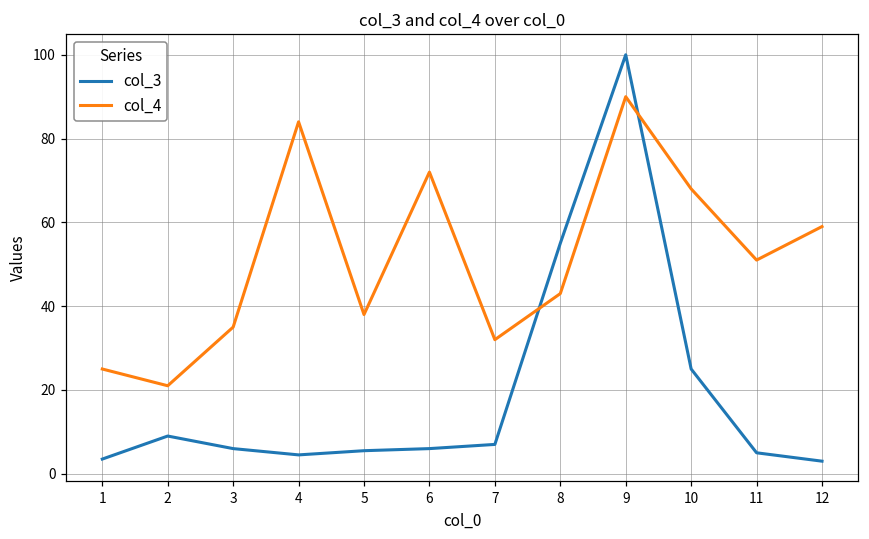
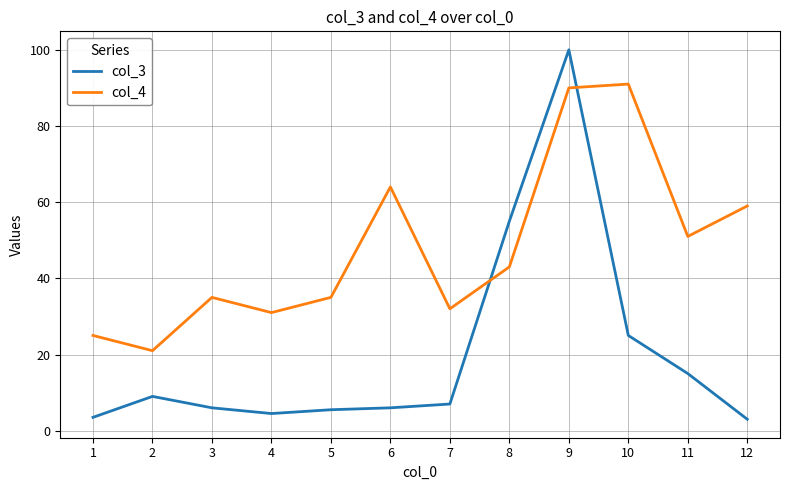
  {
    "col_3": {
      "1": 4,
      "2": 9,
      "3": 6,
      "4": 5,
      "5": 6,
      "6": 6,
      "7": 7,
      "8": 55,
      "9": 100,
      "10": 25,
-     "11": 5,
+     "11": 15,
      "12": 3
    },
    "col_4": {
      "1": 25,
      "2": 21,
      "3": 35,
-     "4": 84,
-     "5": 38,
-     "6": 72,
+     "4": 31,
+     "5": 35,
+     "6": 64,
      "7": 32,
      "8": 43,
      "9": 90,
-     "10": 68,
+     "10": 91,
      "11": 51,
      "12": 59
    }
  }
